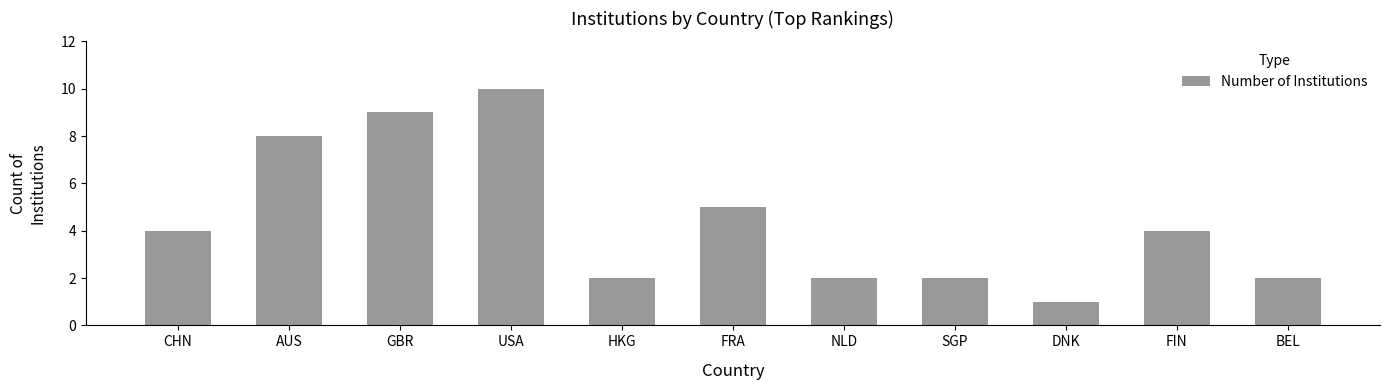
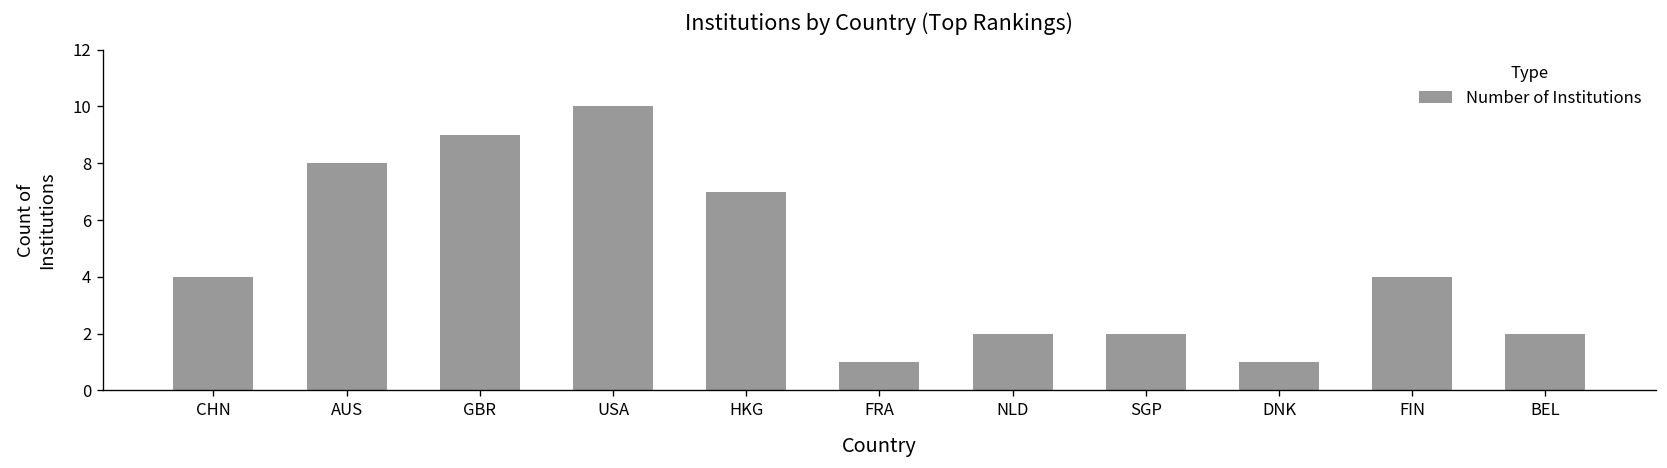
  {
    "CHN": 4,
    "AUS": 8,
    "GBR": 9,
    "USA": 10,
-   "HKG": 2,
-   "FRA": 5,
+   "HKG": 7,
+   "FRA": 1,
    "NLD": 2,
    "SGP": 2,
    "DNK": 1,
    "FIN": 4,
    "BEL": 2
  }
